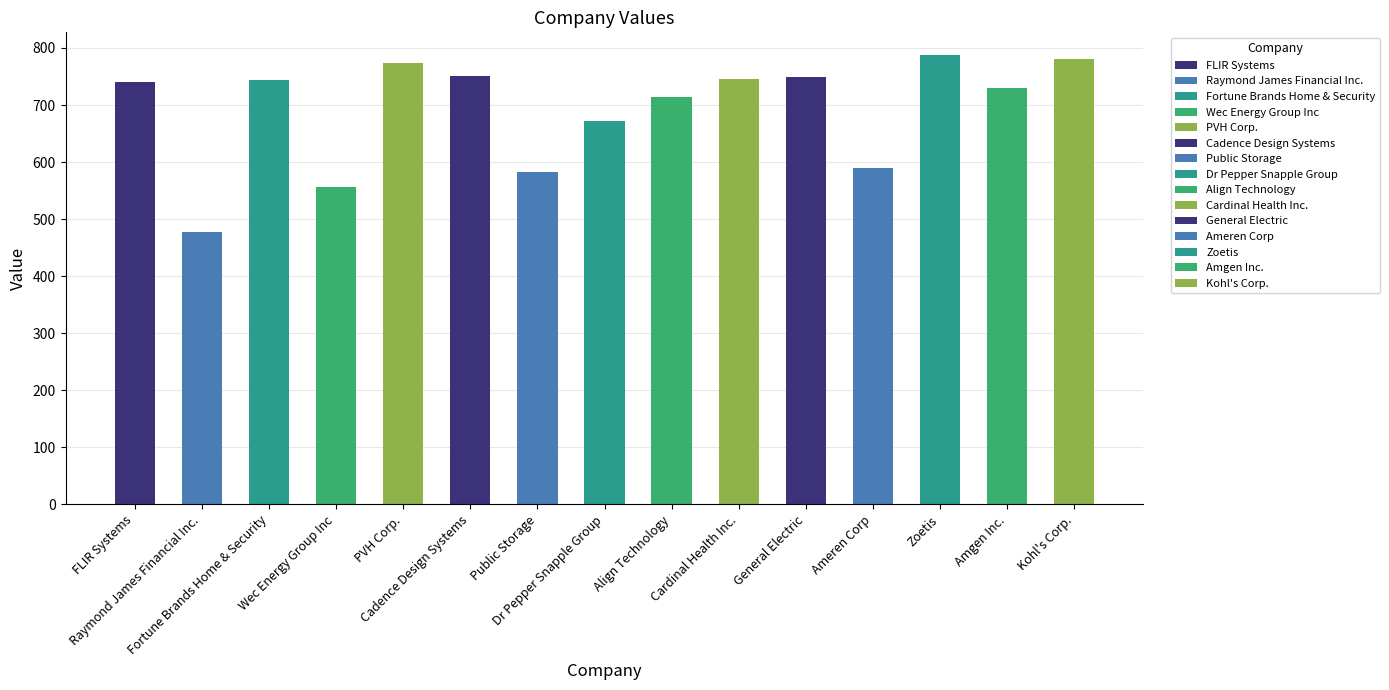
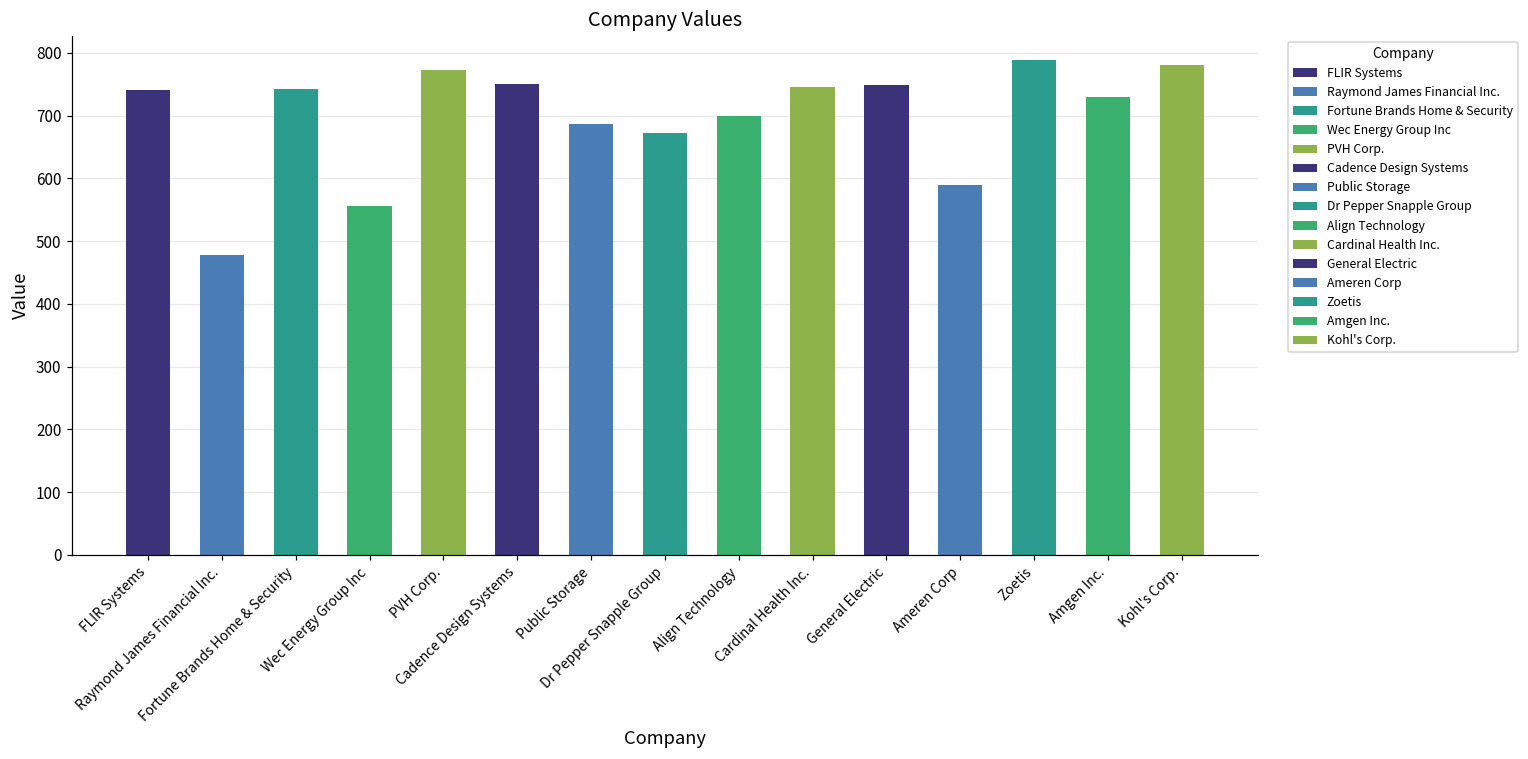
  {
    "FLIR Systems": 740,
    "Raymond James Financial Inc.": 480,
    "Fortune Brands Home & Security": 740,
    "Wec Energy Group Inc": 560,
    "PVH Corp.": 770,
    "Cadence Design Systems": 750,
-   "Public Storage": 580,
+   "Public Storage": 690,
    "Dr Pepper Snapple Group": 670,
-   "Align Technology": 710,
+   "Align Technology": 700,
    "Cardinal Health Inc.": 750,
    "General Electric": 750,
    "Ameren Corp": 590,
    "Zoetis": 790,
    "Amgen Inc.": 730,
    "Kohl's Corp.": 780
  }
